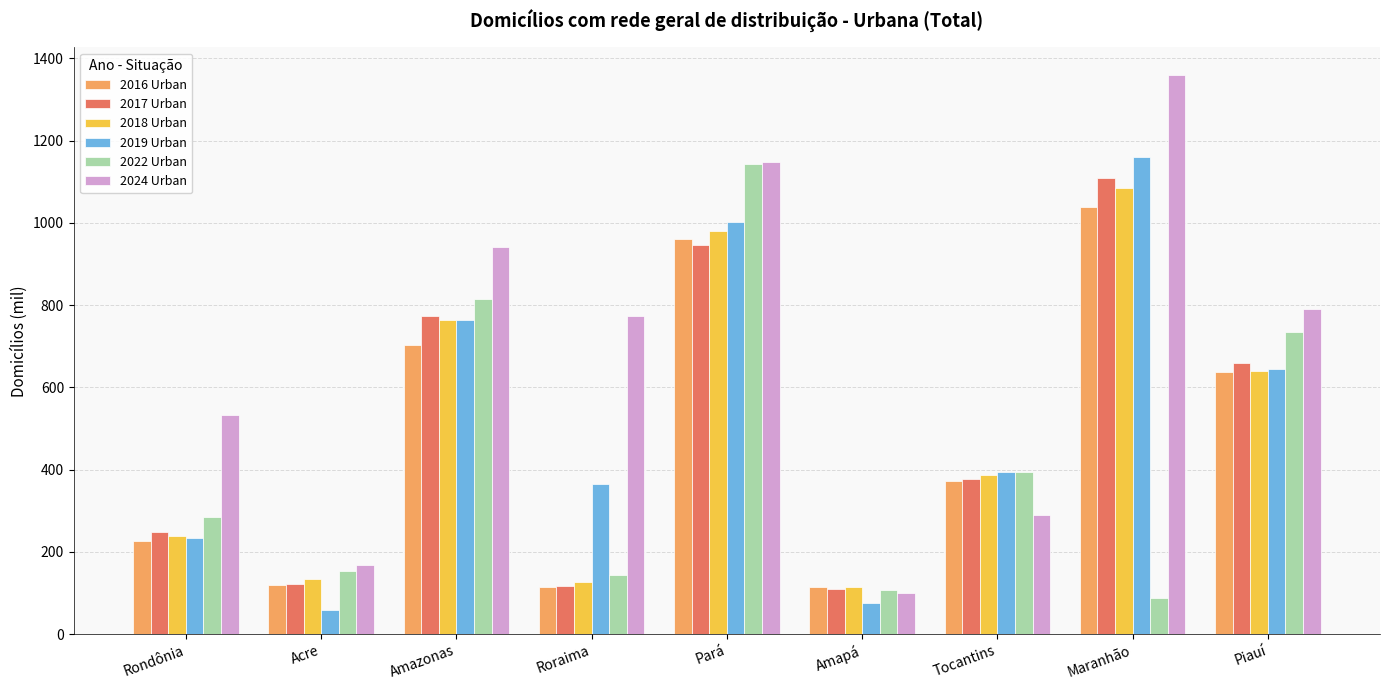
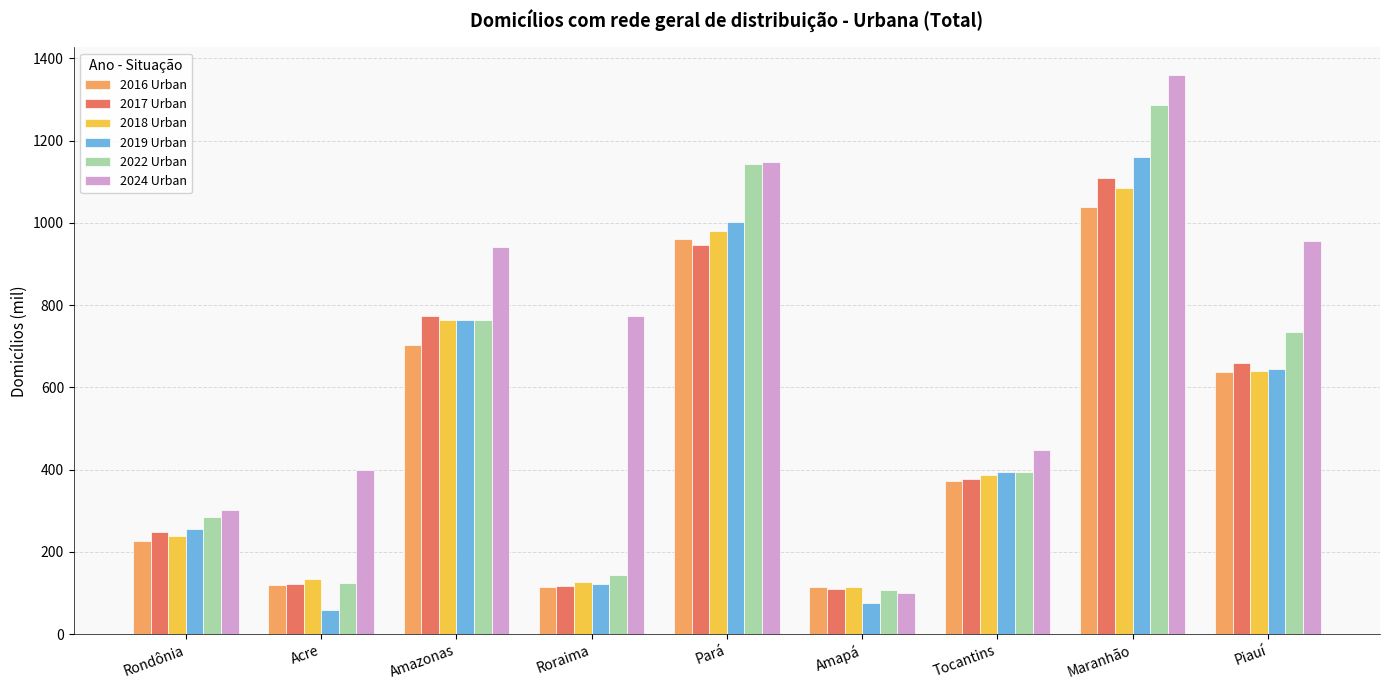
  {
    "2019 Urban": {
-     "Rondônia": 230,
+     "Rondônia": 260,
      "Acre": 60,
      "Amazonas": 770,
-     "Roraima": 370,
+     "Roraima": 120,
      "Pará": 1000,
      "Amapá": 80,
      "Tocantins": 400,
      "Maranhão": 1160,
      "Piauí": 650
    },
    "2022 Urban": {
      "Rondônia": 280,
-     "Acre": 150,
-     "Amazonas": 810,
+     "Acre": 130,
+     "Amazonas": 760,
      "Roraima": 140,
      "Pará": 1140,
      "Amapá": 110,
      "Tocantins": 390,
-     "Maranhão": 90,
+     "Maranhão": 1290,
      "Piauí": 740
    },
    "2024 Urban": {
-     "Rondônia": 530,
-     "Acre": 170,
+     "Rondônia": 300,
+     "Acre": 400,
      "Amazonas": 940,
      "Roraima": 770,
      "Pará": 1150,
      "Amapá": 100,
-     "Tocantins": 290,
+     "Tocantins": 450,
      "Maranhão": 1360,
-     "Piauí": 790
+     "Piauí": 960
    }
  }
